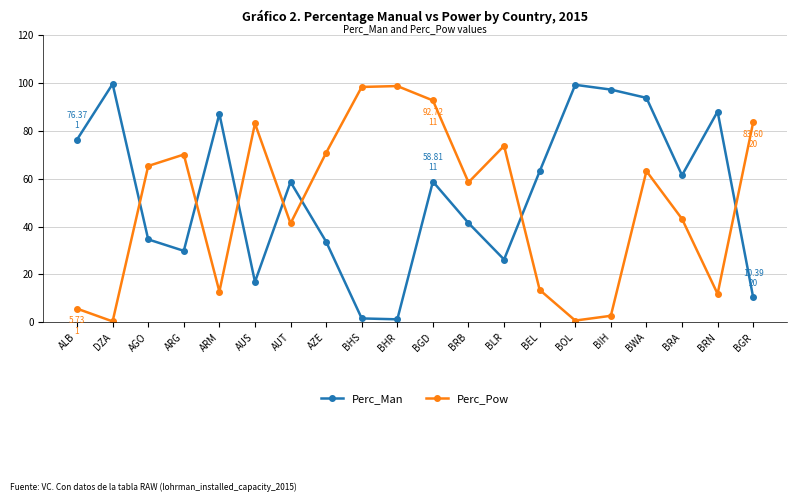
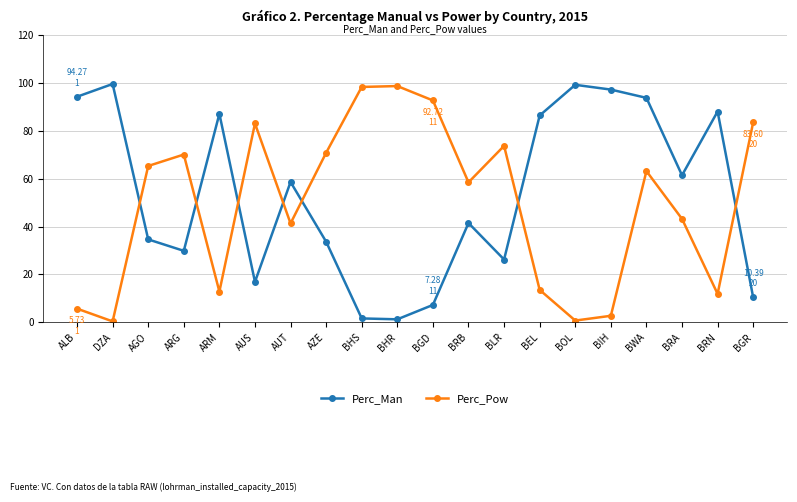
  {
    "Perc_Man": {
-     "ALB": 76.37,
-     "BGD": 58.81,
-     "BEL": 63,
+     "ALB": 94.27,
+     "BGD": 7.28,
+     "BEL": 86,
      "BGR": 10.39
    },
    "Perc_Pow": {
      "ALB": 5.73,
      "BGD": 92.72,
      "BGR": 83.60
    }
  }
